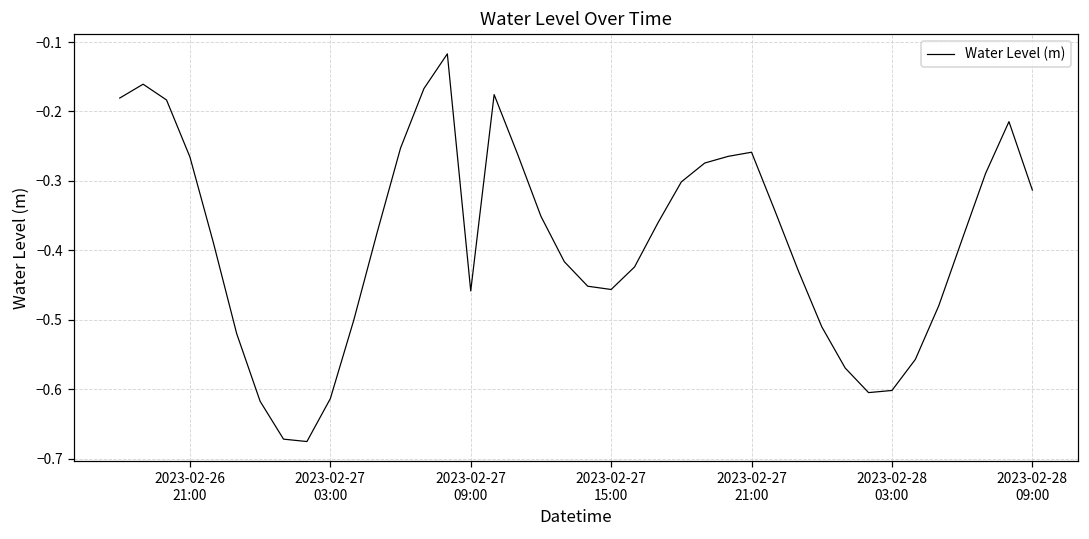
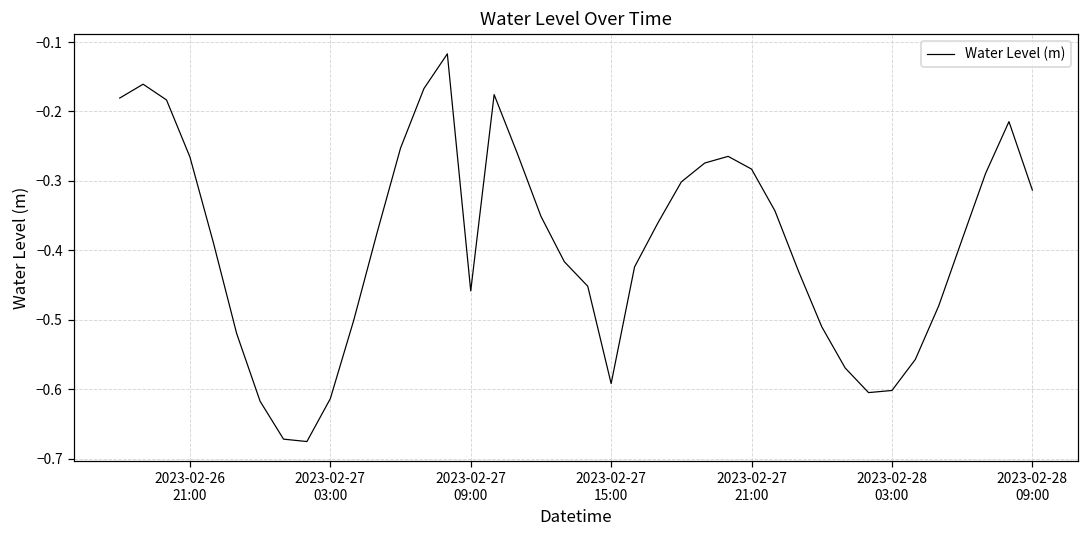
  {
    "2023-02-26 21:00": -0.27,
    "2023-02-27 03:00": -0.61,
    "2023-02-27 09:00": -0.46,
-   "2023-02-27 15:00": -0.46,
-   "2023-02-27 21:00": -0.26,
+   "2023-02-27 15:00": -0.59,
+   "2023-02-27 21:00": -0.28,
    "2023-02-28 03:00": -0.60,
    "2023-02-28 09:00": -0.31
  }
